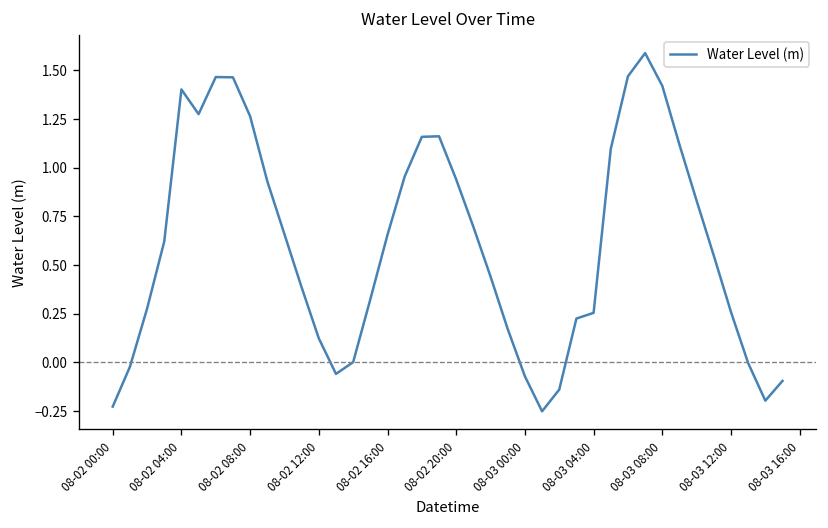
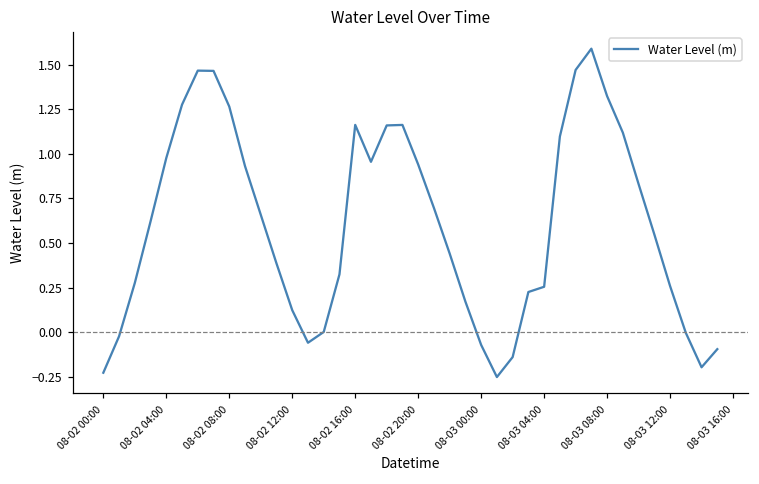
  {
    "08-02 00:00": -0.23,
-   "08-02 04:00": 1.40,
+   "08-02 04:00": 0.98,
    "08-02 08:00": 1.26,
    "08-02 12:00": 0.12,
-   "08-02 16:00": 0.66,
+   "08-02 16:00": 1.16,
    "08-02 20:00": 0.94,
    "08-03 00:00": -0.07,
    "08-03 04:00": 0.25,
-   "08-03 08:00": 1.42,
+   "08-03 08:00": 1.32,
    "08-03 12:00": 0.26
  }
